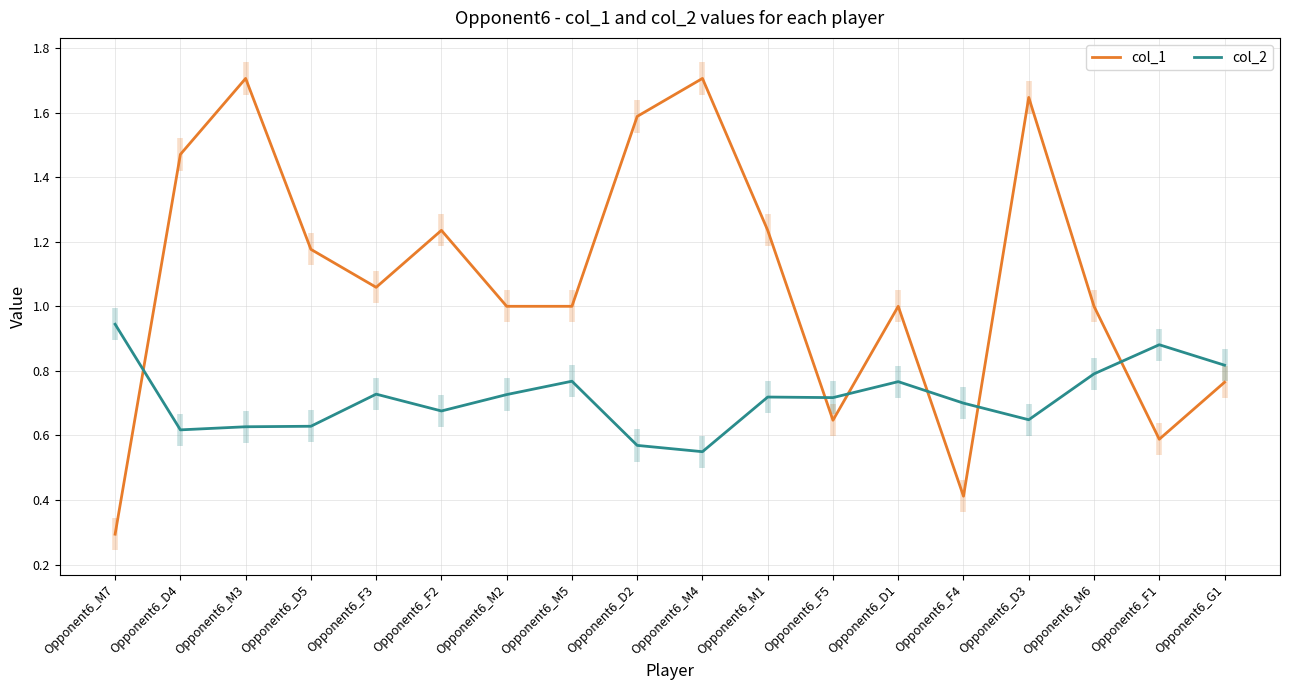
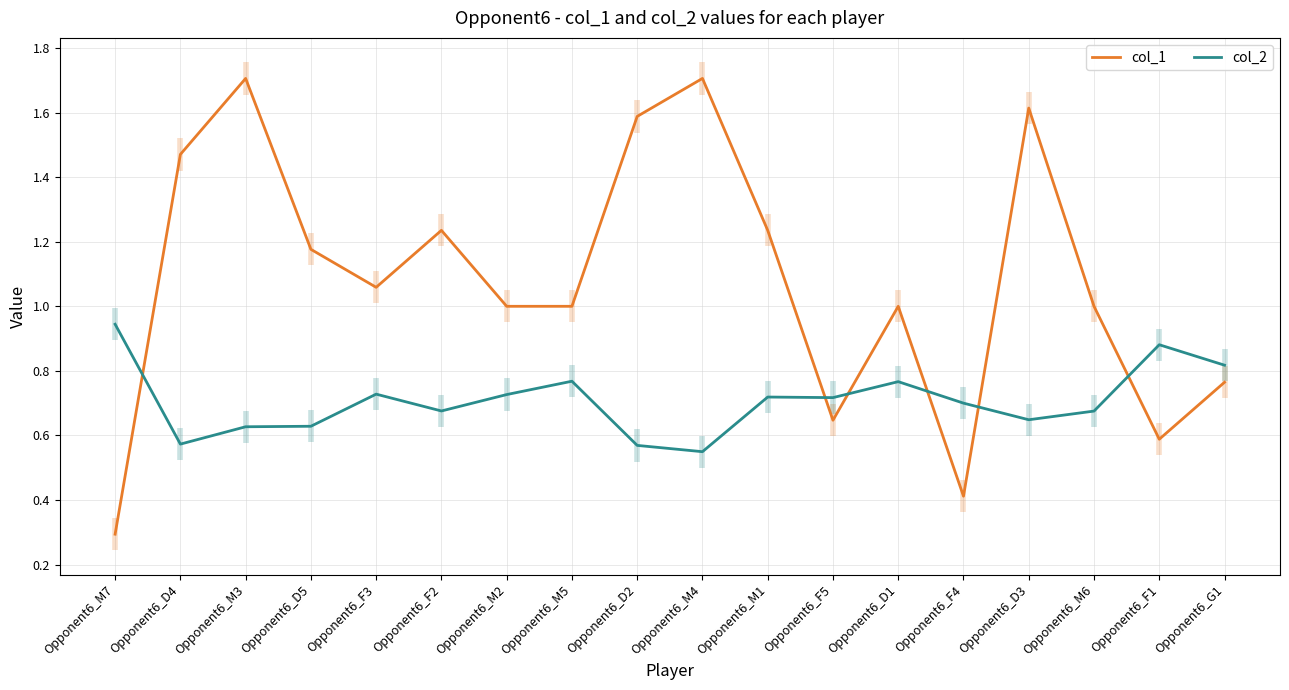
  {
    "col_1": {
      "Opponent6_M7": 0.29,
      "Opponent6_D4": 1.47,
      "Opponent6_M3": 1.71,
      "Opponent6_D5": 1.18,
      "Opponent6_F3": 1.06,
      "Opponent6_F2": 1.24,
      "Opponent6_M2": 1.00,
      "Opponent6_M5": 1.00,
      "Opponent6_D2": 1.59,
      "Opponent6_M4": 1.71,
      "Opponent6_M1": 1.24,
      "Opponent6_F5": 0.65,
      "Opponent6_D1": 1.00,
      "Opponent6_F4": 0.41,
-     "Opponent6_D3": 1.65,
+     "Opponent6_D3": 1.61,
      "Opponent6_M6": 1.00,
      "Opponent6_F1": 0.59,
      "Opponent6_G1": 0.76
    },
    "col_2": {
      "Opponent6_M7": 0.94,
-     "Opponent6_D4": 0.62,
+     "Opponent6_D4": 0.57,
      "Opponent6_M3": 0.63,
      "Opponent6_D5": 0.63,
      "Opponent6_F3": 0.73,
      "Opponent6_F2": 0.68,
      "Opponent6_M2": 0.73,
      "Opponent6_M5": 0.77,
      "Opponent6_D2": 0.57,
      "Opponent6_M4": 0.55,
      "Opponent6_M1": 0.72,
      "Opponent6_F5": 0.72,
      "Opponent6_D1": 0.77,
      "Opponent6_F4": 0.70,
      "Opponent6_D3": 0.65,
-     "Opponent6_M6": 0.79,
+     "Opponent6_M6": 0.68,
      "Opponent6_F1": 0.88,
      "Opponent6_G1": 0.82
    }
  }
